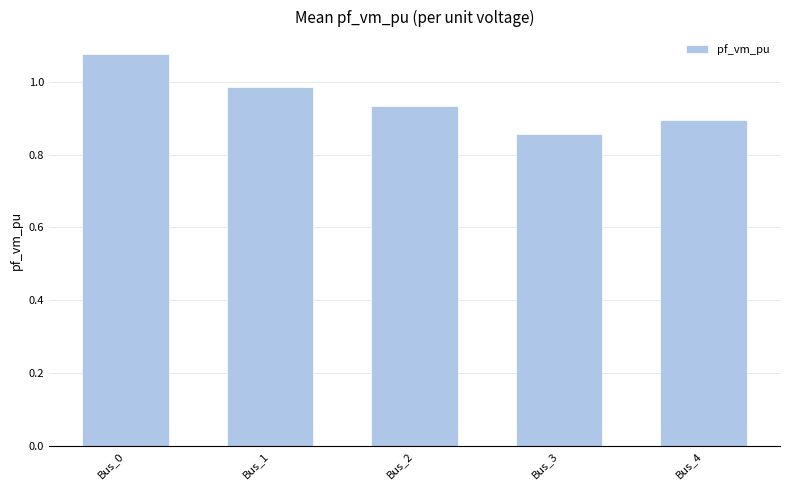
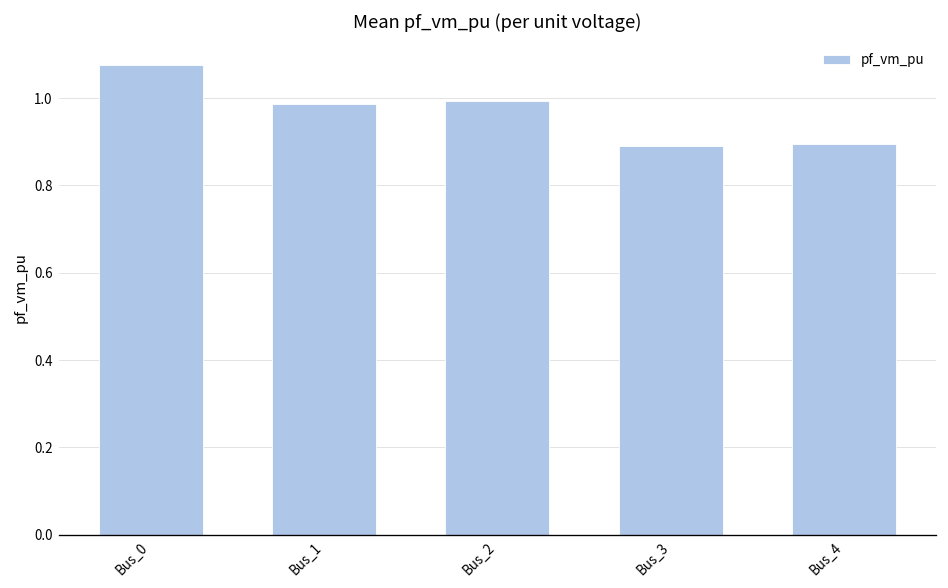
  {
    "Bus_0": 1.08,
    "Bus_1": 0.99,
-   "Bus_2": 0.93,
-   "Bus_3": 0.86,
+   "Bus_2": 0.99,
+   "Bus_3": 0.89,
    "Bus_4": 0.89
  }
